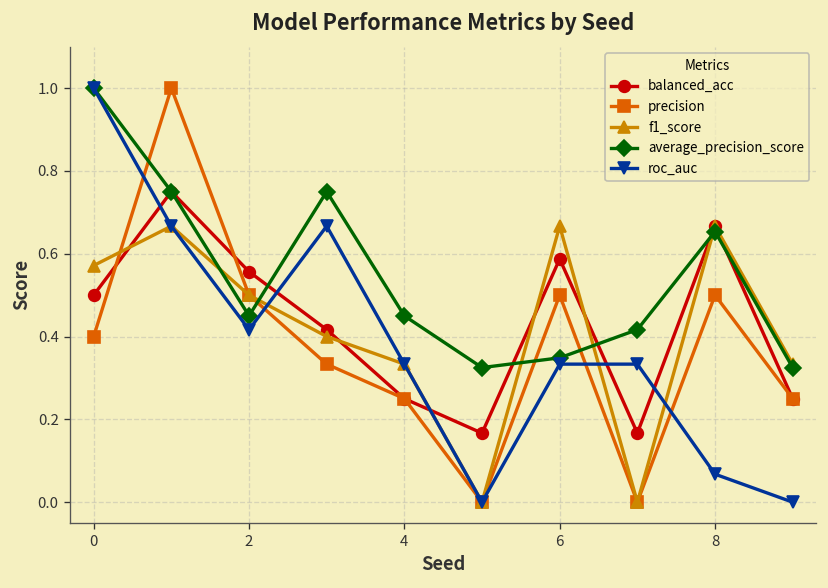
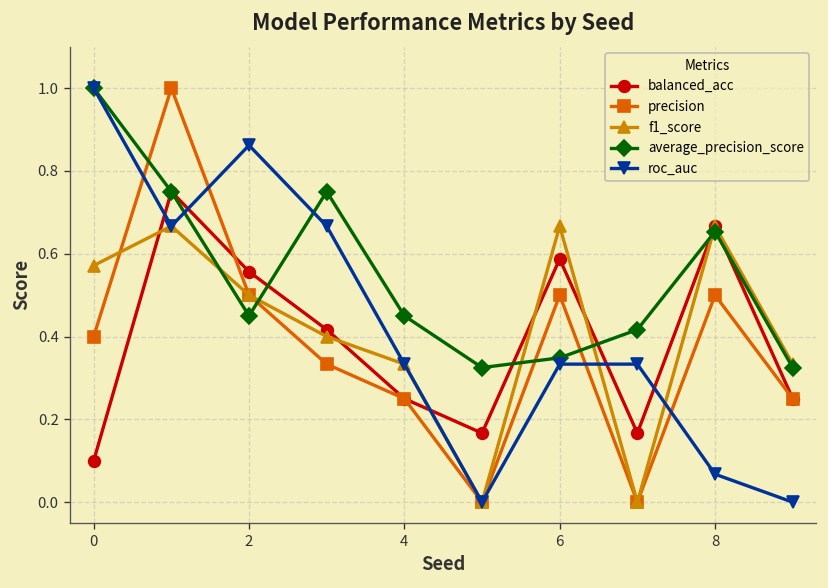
  {
    "balanced_acc": {
-     "0": 0.5,
+     "0": 0.1,
      "2": 0.56,
      "6": 0.59
    },
    "average_precision_score": {
      "2": 0.45,
      "4": 0.45,
      "6": 0.35,
      "8": 0.65
    },
    "roc_auc": {
-     "2": 0.42,
+     "2": 0.86,
      "6": 0.33,
      "8": 0.07
    }
  }
